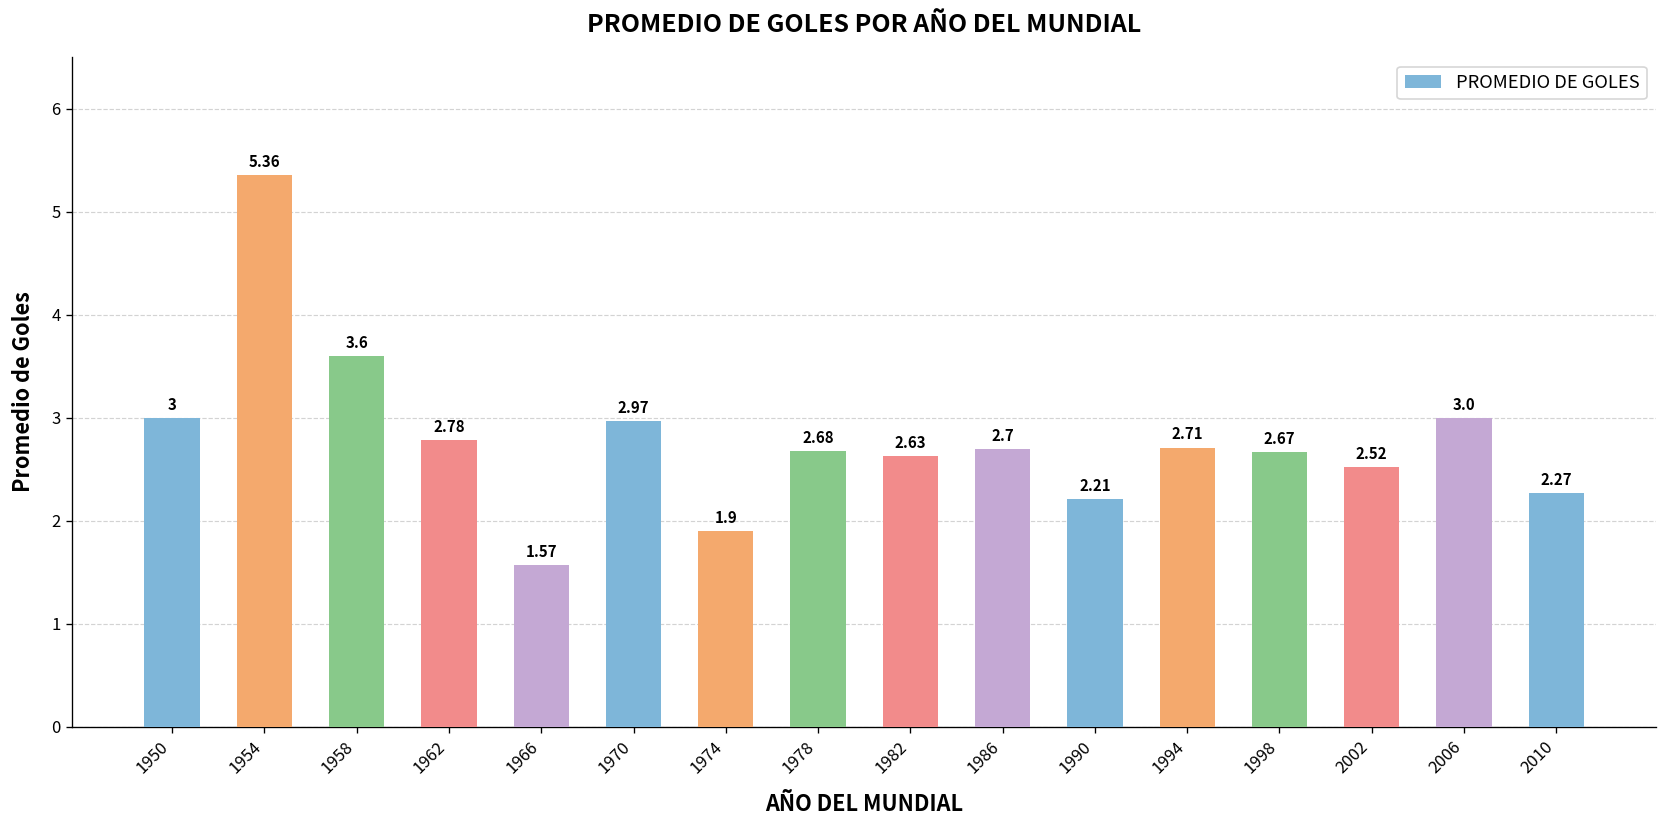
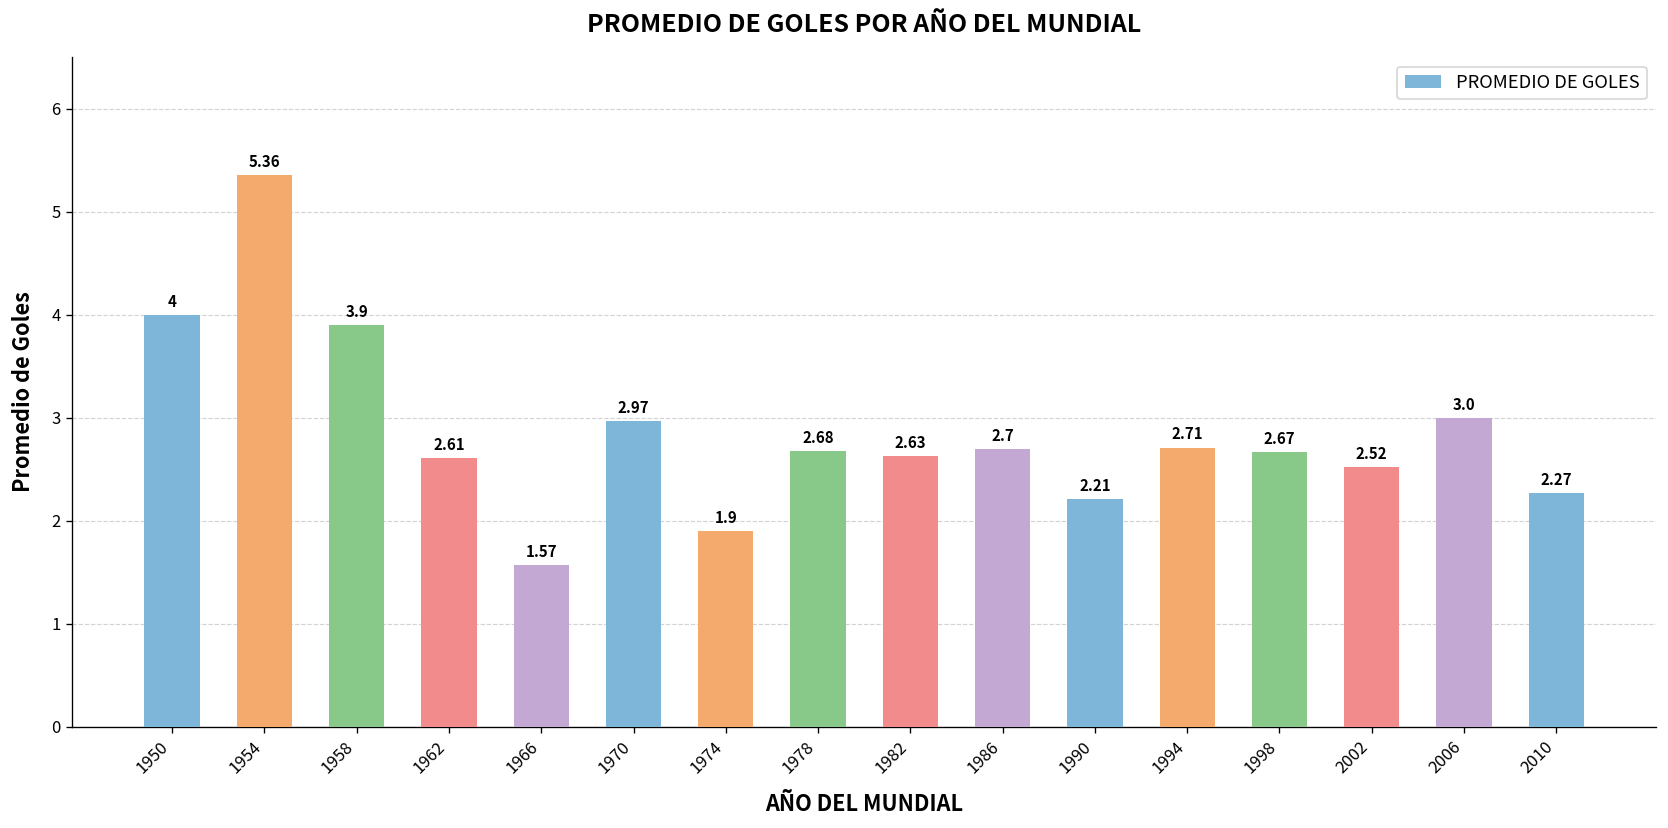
  {
-   "1950": 3,
+   "1950": 4,
    "1954": 5.36,
-   "1958": 3.6,
-   "1962": 2.78,
+   "1958": 3.9,
+   "1962": 2.61,
    "1966": 1.57,
    "1970": 2.97,
    "1974": 1.9,
    "1978": 2.68,
    "1982": 2.63,
    "1986": 2.7,
    "1990": 2.21,
    "1994": 2.71,
    "1998": 2.67,
    "2002": 2.52,
    "2006": 3.0,
    "2010": 2.27
  }
